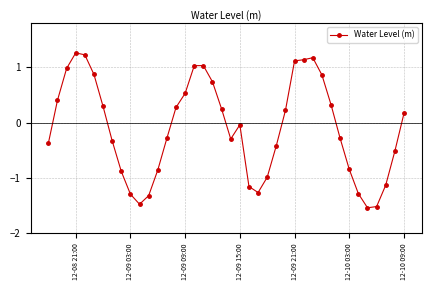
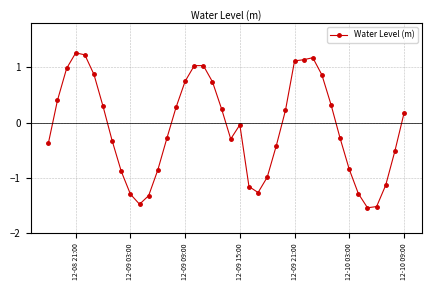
  {
    "12-08 21:00": 1.3,
    "12-09 03:00": -1.3,
-   "12-09 09:00": 0.5,
+   "12-09 09:00": 0.7,
    "12-09 15:00": 0.0,
    "12-09 21:00": 1.1,
    "12-10 03:00": -0.8,
    "12-10 09:00": 0.2
  }
